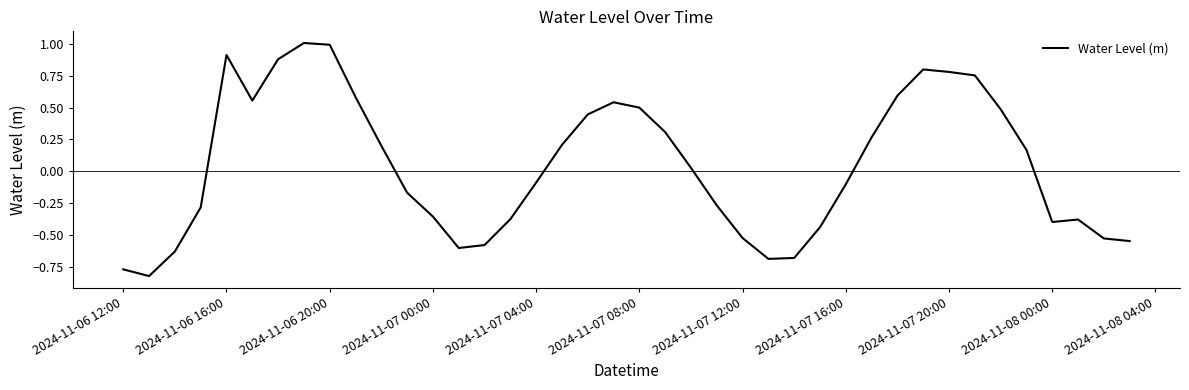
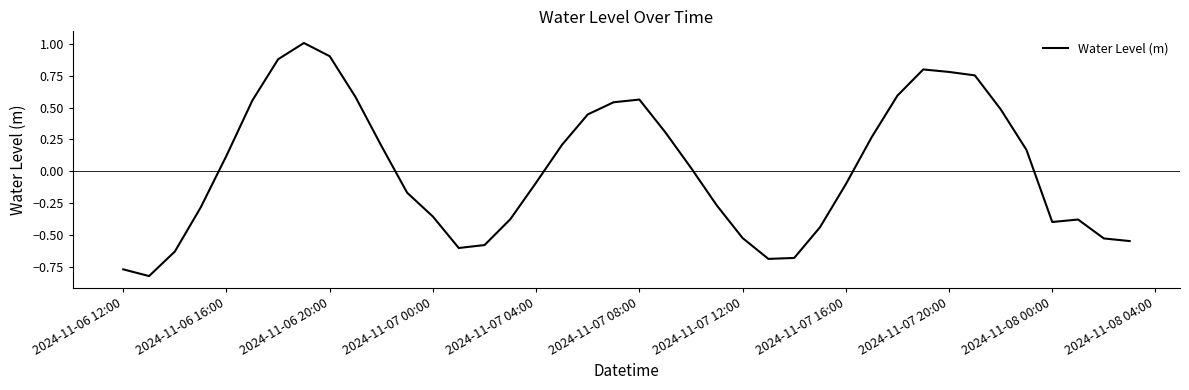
  {
    "2024-11-06 12:00": -0.77,
-   "2024-11-06 16:00": 0.91,
-   "2024-11-06 20:00": 0.99,
+   "2024-11-06 16:00": 0.12,
+   "2024-11-06 20:00": 0.90,
    "2024-11-07 00:00": -0.36,
    "2024-11-07 04:00": -0.09,
-   "2024-11-07 08:00": 0.50,
+   "2024-11-07 08:00": 0.56,
    "2024-11-07 12:00": -0.53,
    "2024-11-07 16:00": -0.10,
    "2024-11-07 20:00": 0.78,
    "2024-11-08 00:00": -0.40
  }
